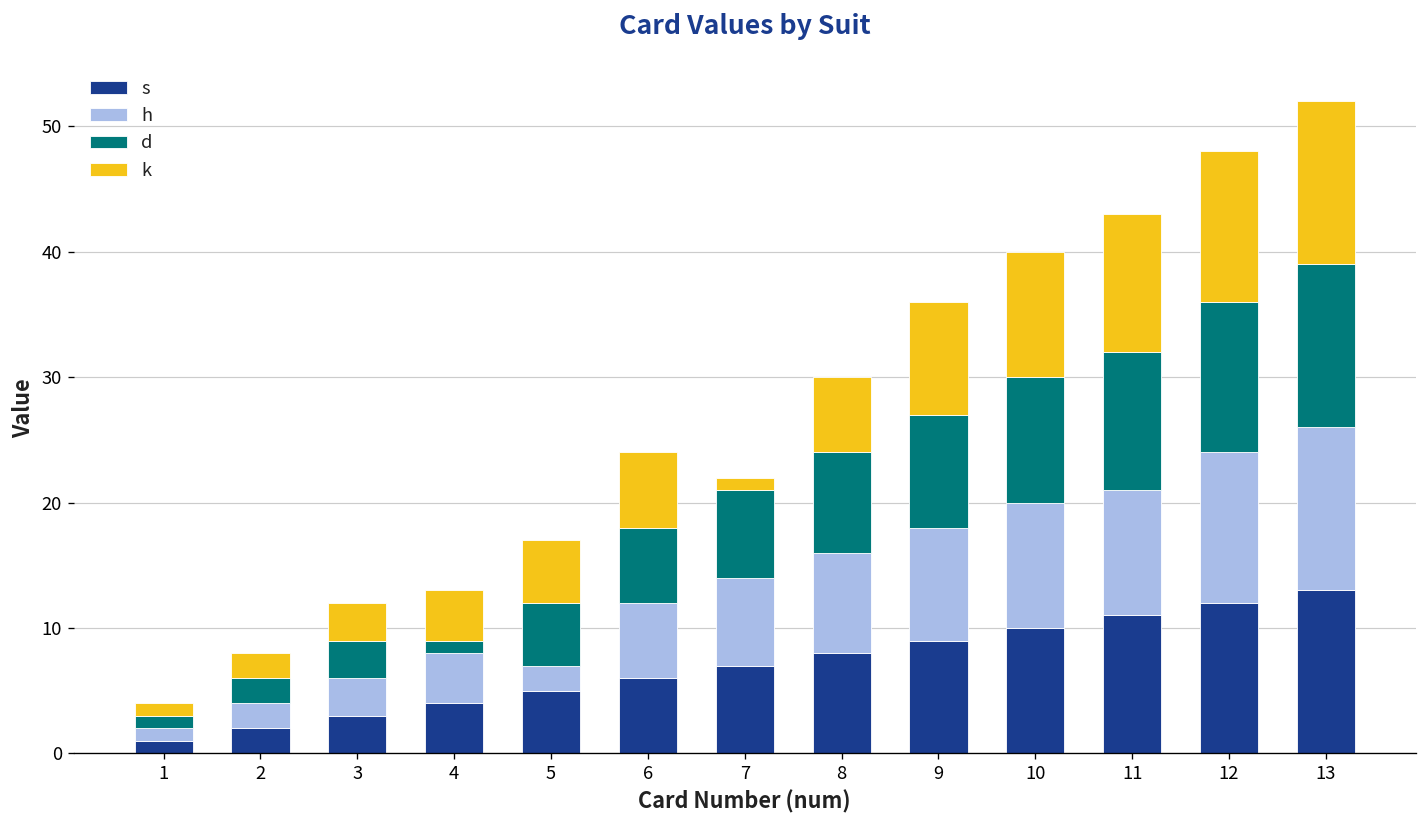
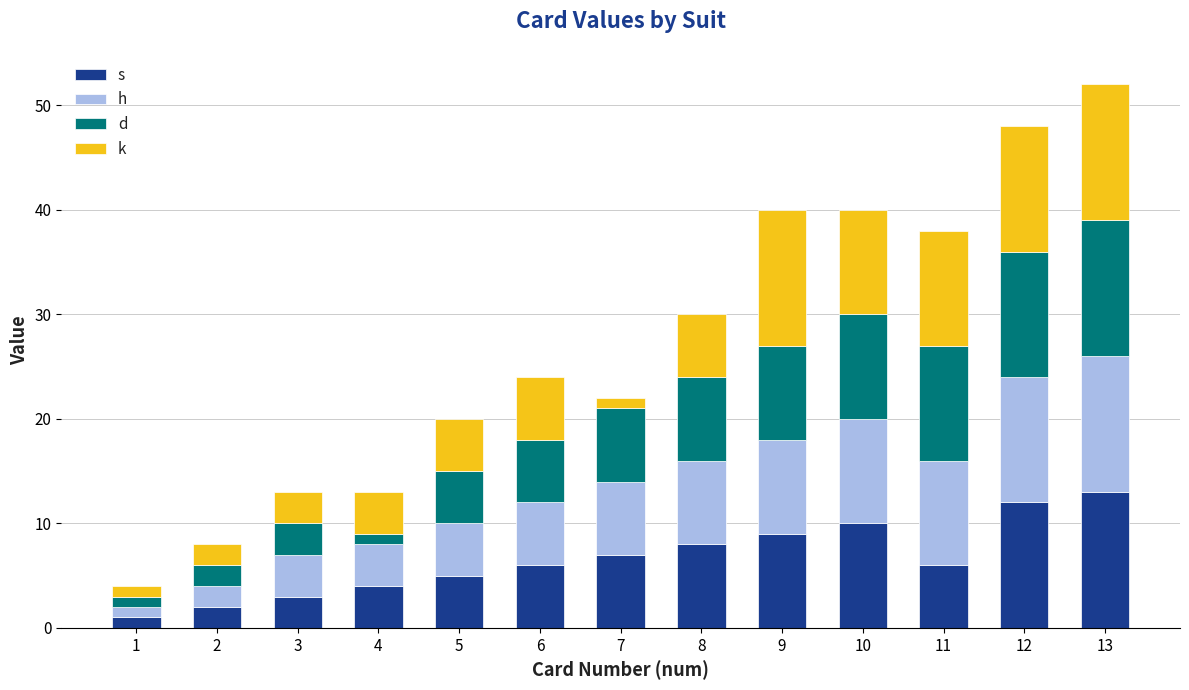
  {
    "s": {
      "1": 1,
      "2": 2,
      "3": 3,
      "4": 4,
      "5": 5,
      "6": 6,
      "7": 7,
      "8": 8,
      "9": 9,
      "10": 10,
-     "11": 11,
+     "11": 6,
      "12": 12,
      "13": 13
    },
    "h": {
      "1": 1,
      "2": 2,
-     "3": 3,
+     "3": 4,
      "4": 4,
-     "5": 2,
+     "5": 5,
      "6": 6,
      "7": 7,
      "8": 8,
      "9": 9,
      "10": 10,
      "11": 10,
      "12": 12,
      "13": 13
    },
    "d": {
      "1": 1,
      "2": 2,
      "3": 3,
      "4": 1,
      "5": 5,
      "6": 6,
      "7": 7,
      "8": 8,
      "9": 9,
      "10": 10,
      "11": 11,
      "12": 12,
      "13": 13
    },
    "k": {
      "1": 1,
      "2": 2,
      "3": 3,
      "4": 4,
      "5": 5,
      "6": 6,
      "7": 1,
      "8": 6,
-     "9": 9,
+     "9": 13,
      "10": 10,
      "11": 11,
      "12": 12,
      "13": 13
    }
  }
